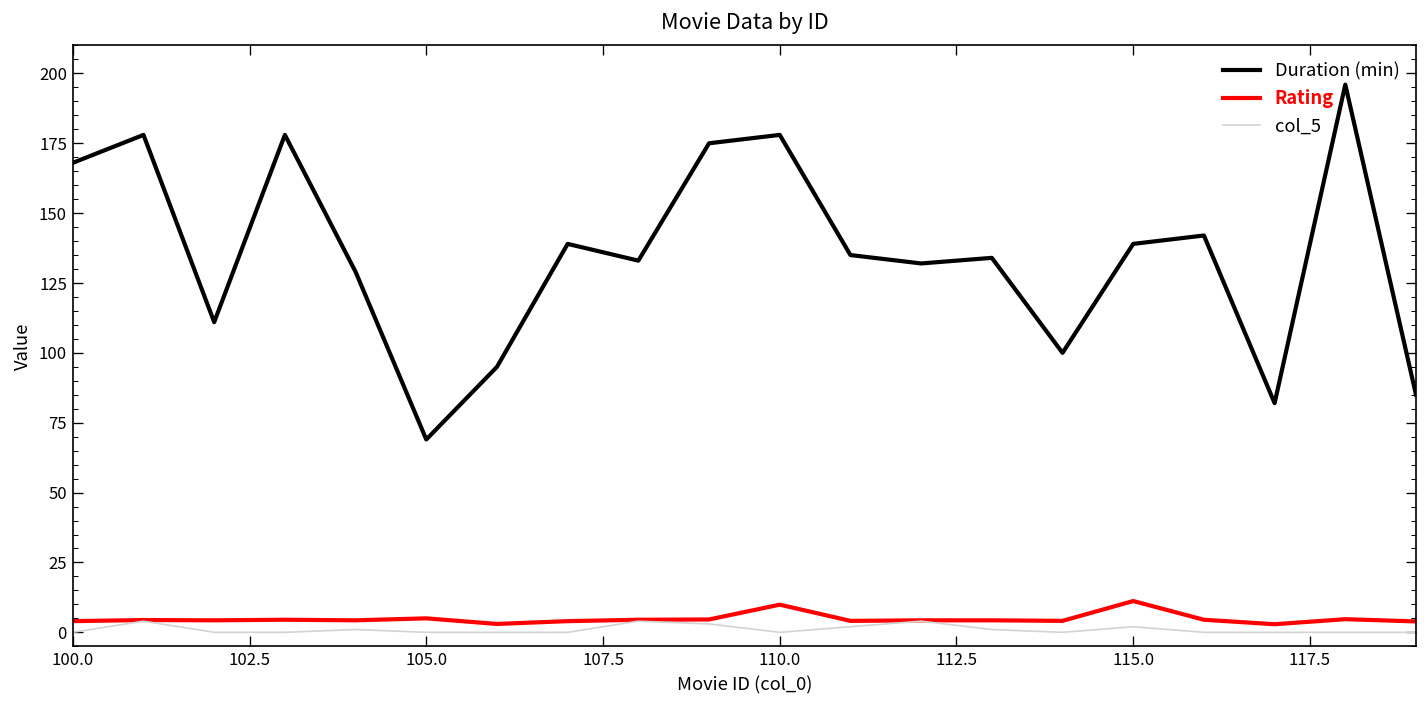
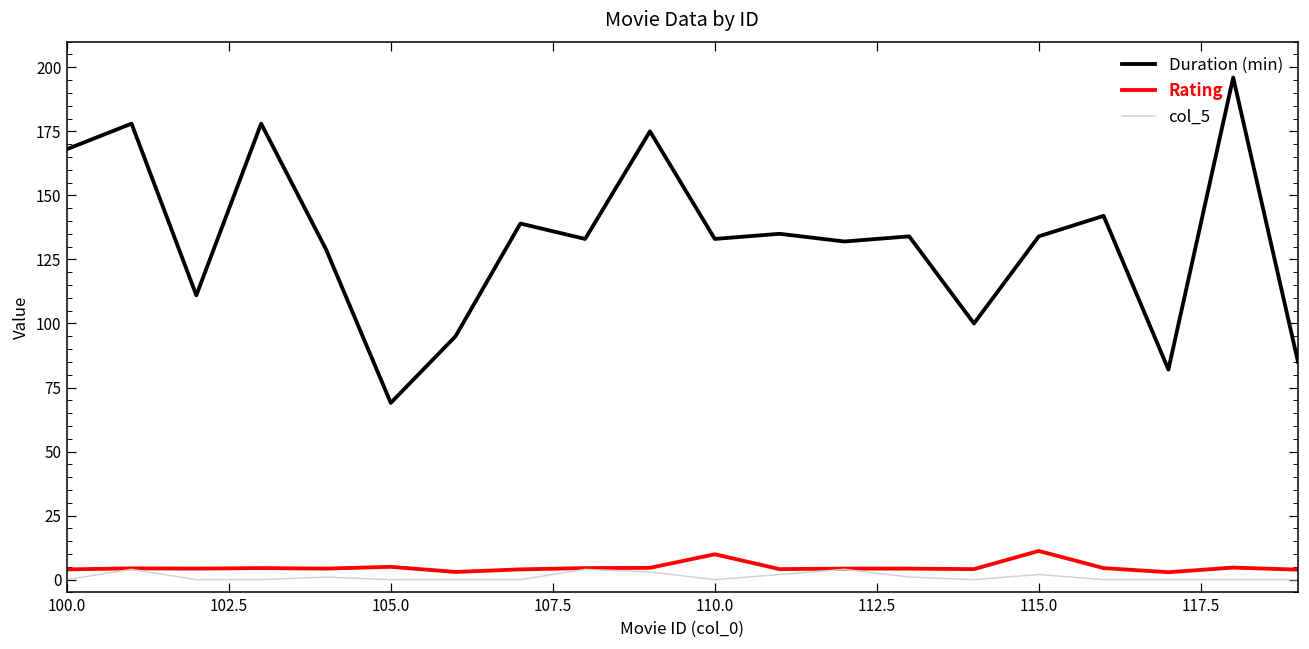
  {
    "Duration (min)": {
      "100.0": 168,
      "105.0": 69,
-     "110.0": 178,
-     "115.0": 139
+     "110.0": 133,
+     "115.0": 134
    },
    "Rating": {
      "100.0": 4,
      "105.0": 5,
      "110.0": 10,
      "115.0": 11
    },
    "col_5": {
      "100.0": 0,
      "105.0": 0,
      "110.0": 0,
      "115.0": 2
    }
  }
